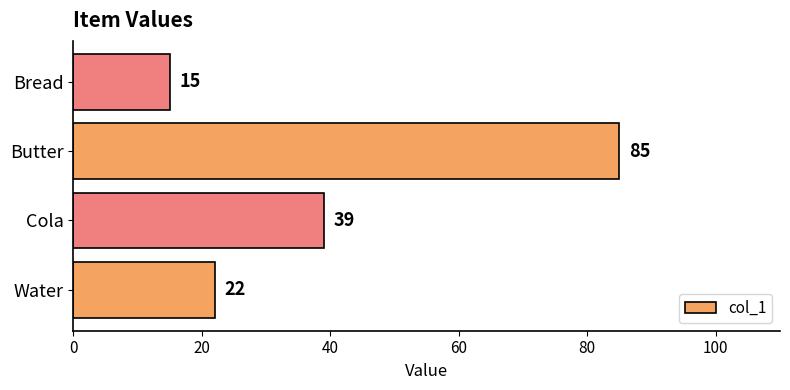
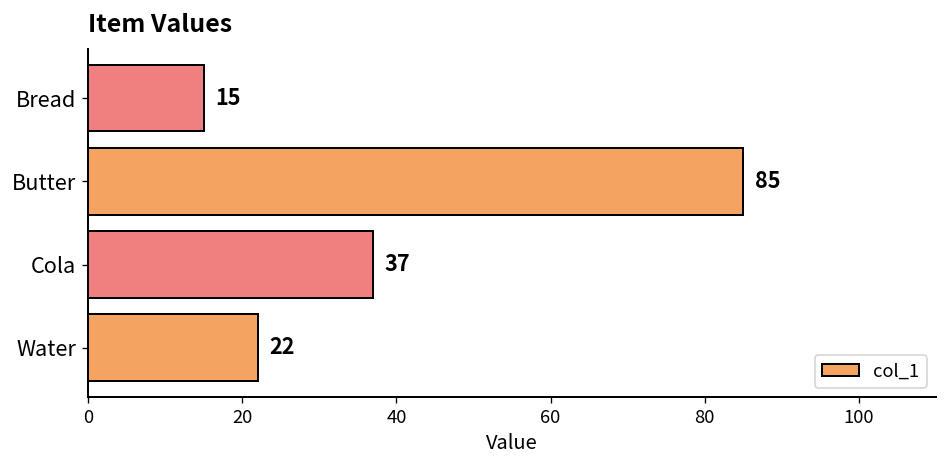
  {
    "Bread": 15,
    "Butter": 85,
-   "Cola": 39,
+   "Cola": 37,
    "Water": 22
  }
